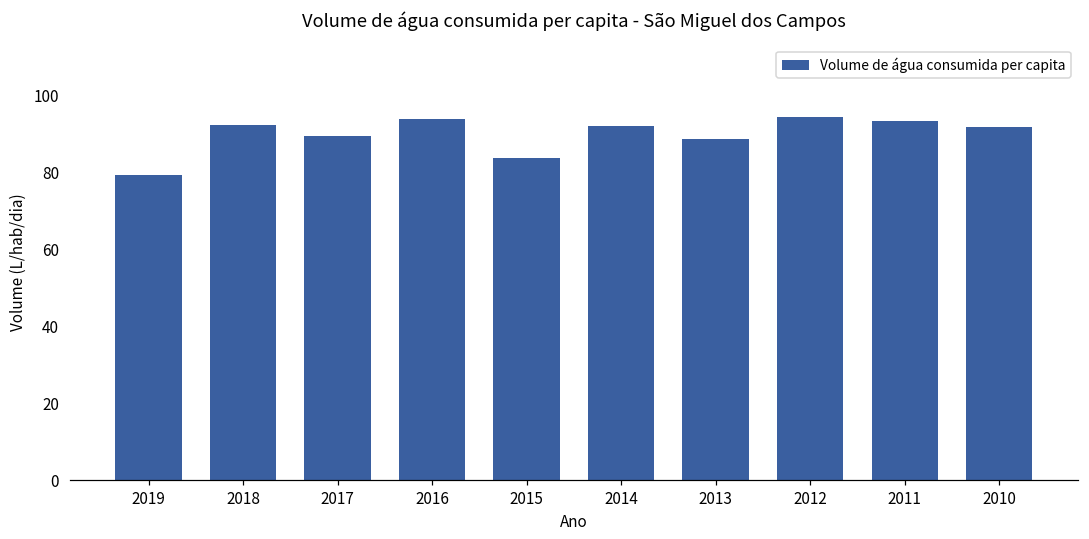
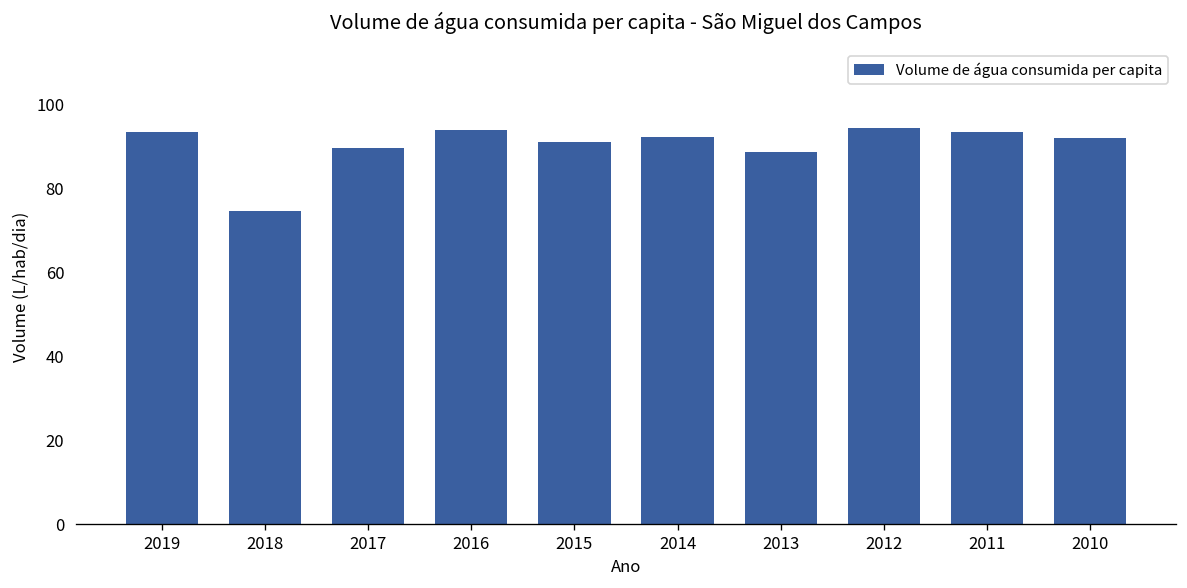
  {
-   "2019": 79,
-   "2018": 92,
+   "2019": 93,
+   "2018": 75,
    "2017": 90,
    "2016": 94,
-   "2015": 84,
+   "2015": 91,
    "2014": 92,
    "2013": 89,
    "2012": 94,
    "2011": 93,
    "2010": 92
  }
